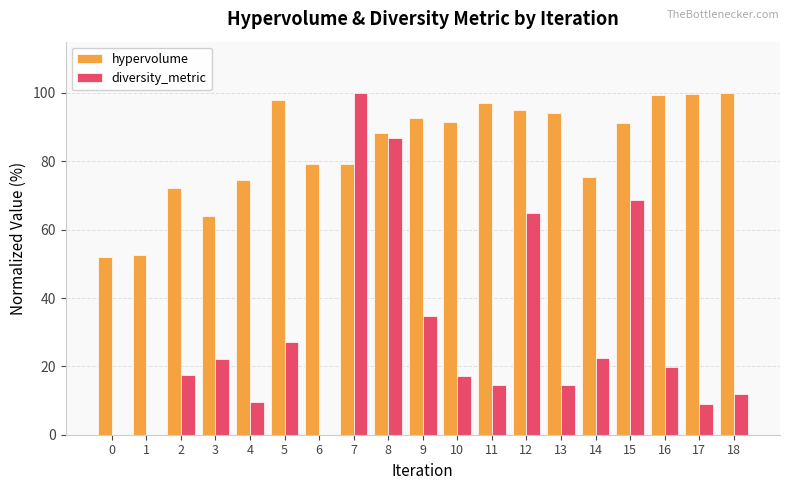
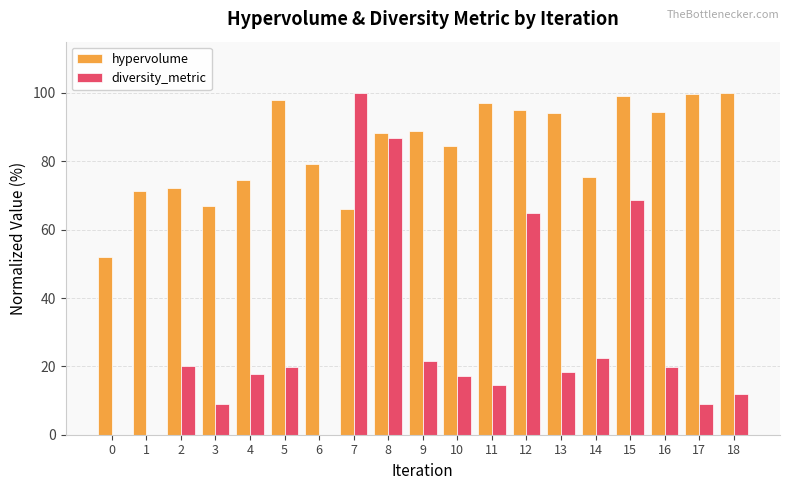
  {
    "hypervolume": {
      "0": 52,
-     "1": 53,
+     "1": 71,
      "2": 72,
-     "3": 64,
+     "3": 67,
      "4": 75,
      "5": 98,
      "6": 79,
-     "7": 79,
+     "7": 66,
      "8": 88,
-     "9": 93,
-     "10": 92,
+     "9": 89,
+     "10": 84,
      "11": 97,
      "12": 95,
      "13": 94,
      "14": 76,
-     "15": 91,
-     "16": 99,
+     "15": 99,
+     "16": 94,
      "17": 100,
      "18": 100
    },
    "diversity_metric": {
      "0": 0,
      "1": 0,
-     "2": 17,
-     "3": 22,
-     "4": 9,
-     "5": 27,
+     "2": 20,
+     "3": 9,
+     "4": 18,
+     "5": 20,
      "6": 0,
      "7": 100,
      "8": 87,
-     "9": 35,
+     "9": 22,
      "10": 17,
      "11": 15,
      "12": 65,
-     "13": 14,
+     "13": 18,
      "14": 22,
      "15": 69,
      "16": 20,
      "17": 9,
      "18": 12
    }
  }
